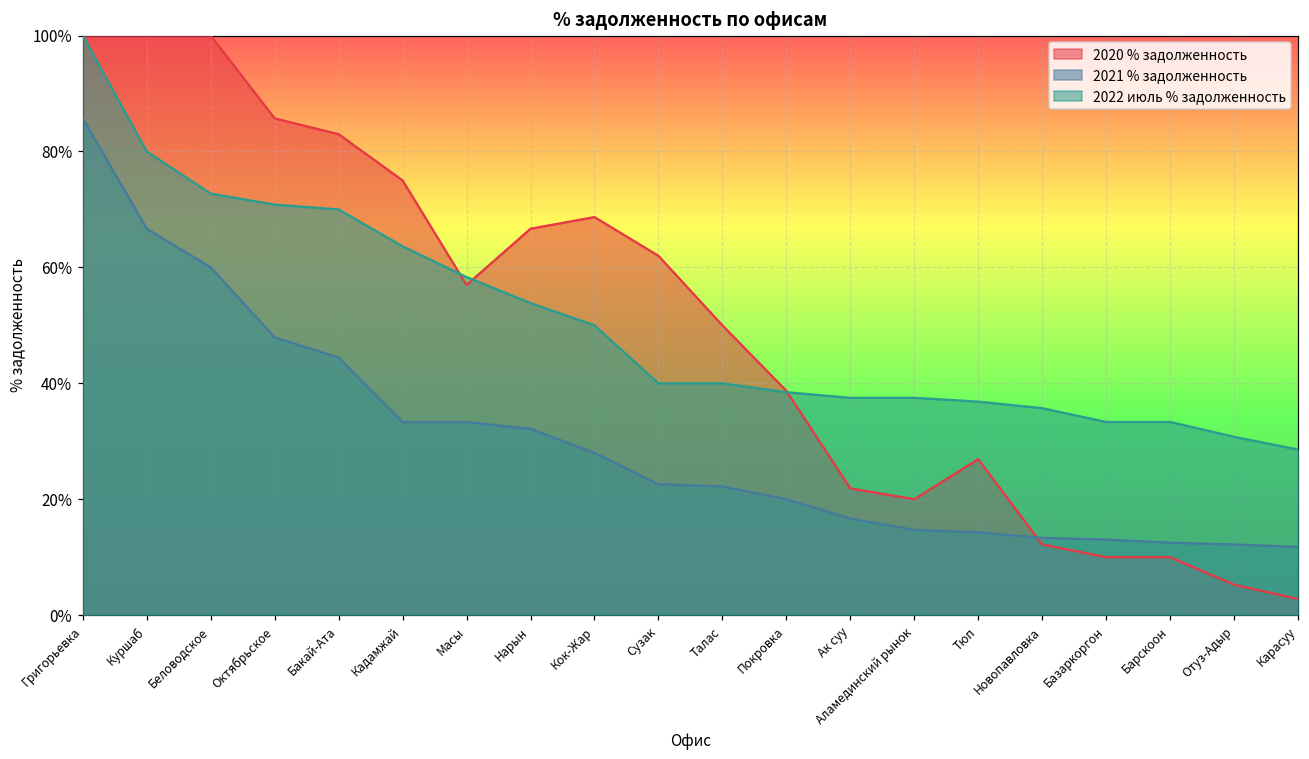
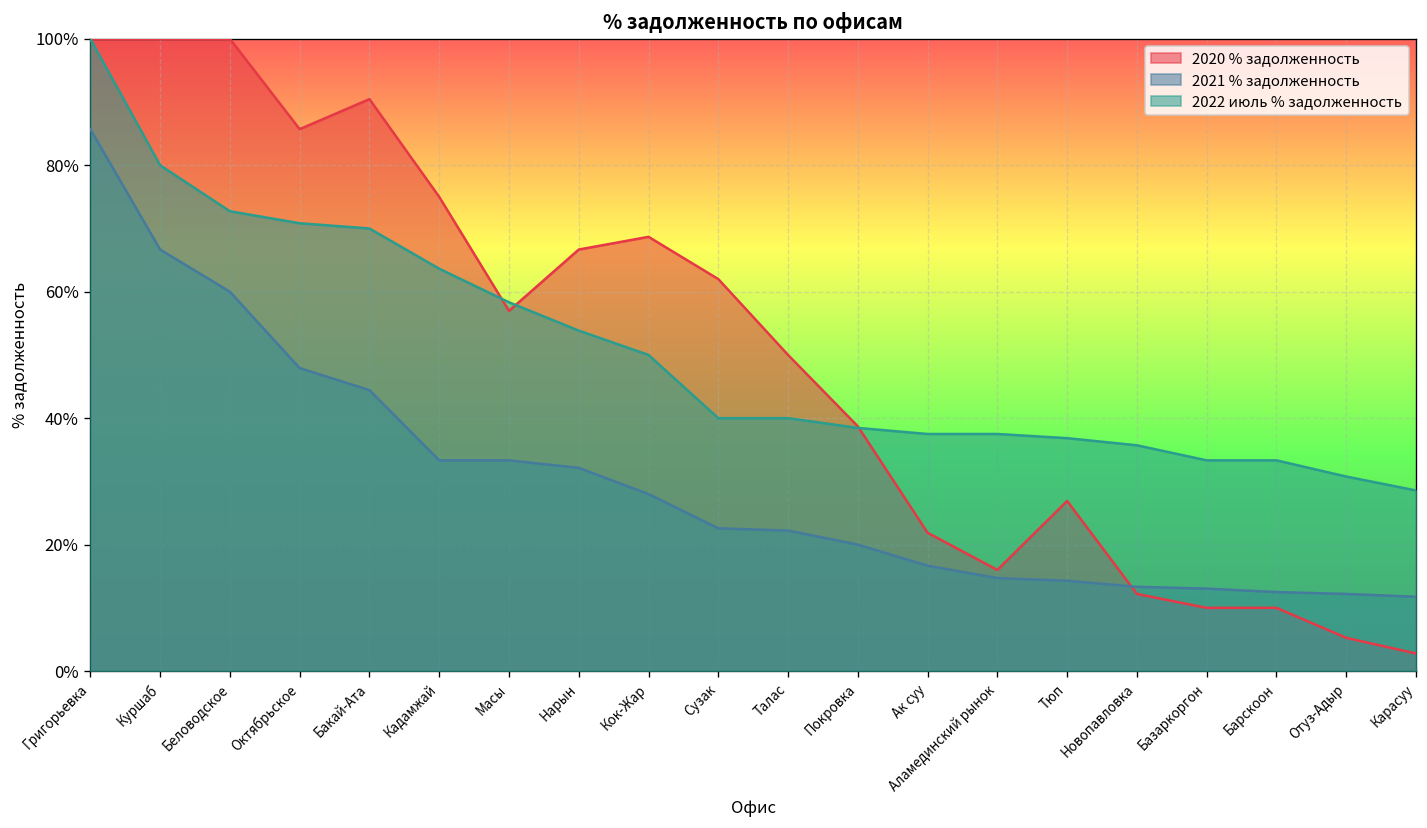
  {
    "2020 % задолженность": {
      "Куршаб": "100%",
      "Беловодское": "100%",
      "Октябрьское": "86%",
-     "Бакай-Ата": "83%",
+     "Бакай-Ата": "90%",
      "Кадамжай": "75%",
      "Масы": "57%",
      "Нарын": "67%",
      "Кок-Жар": "69%",
      "Сузак": "62%",
      "Талас": "50%",
      "Ак суу": "22%",
-     "Аламединский рынок": "20%",
+     "Аламединский рынок": "16%",
      "Тюп": "27%",
      "Новопавловка": "12%",
      "Базаркоргон": "10%",
      "Барскоон": "10%",
      "Отуз-Адыр": "5%",
      "Карасуу": "3%"
    }
  }
